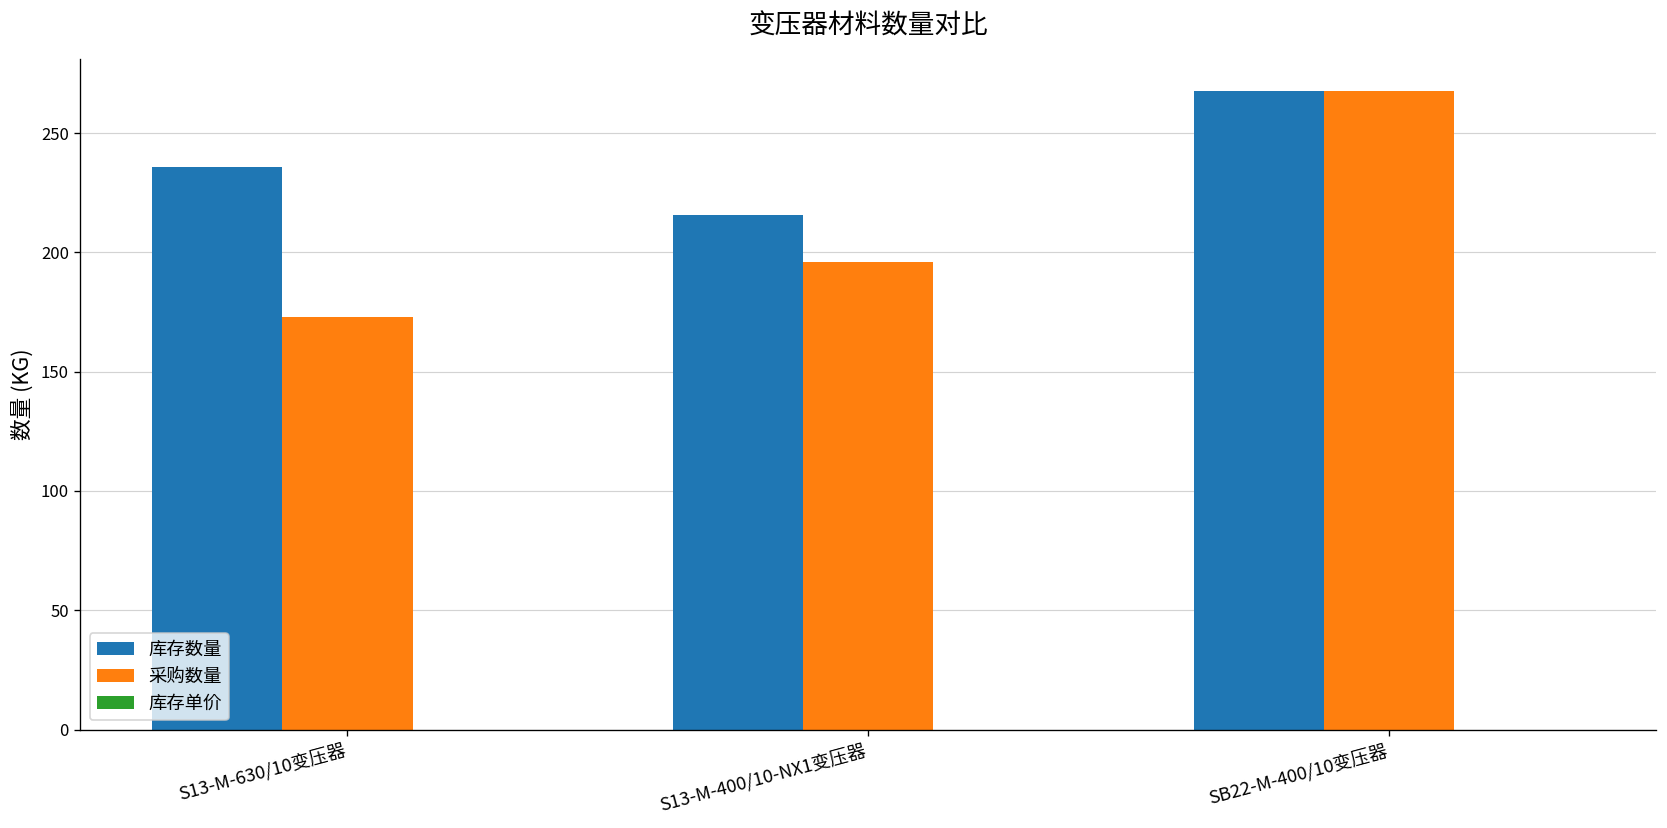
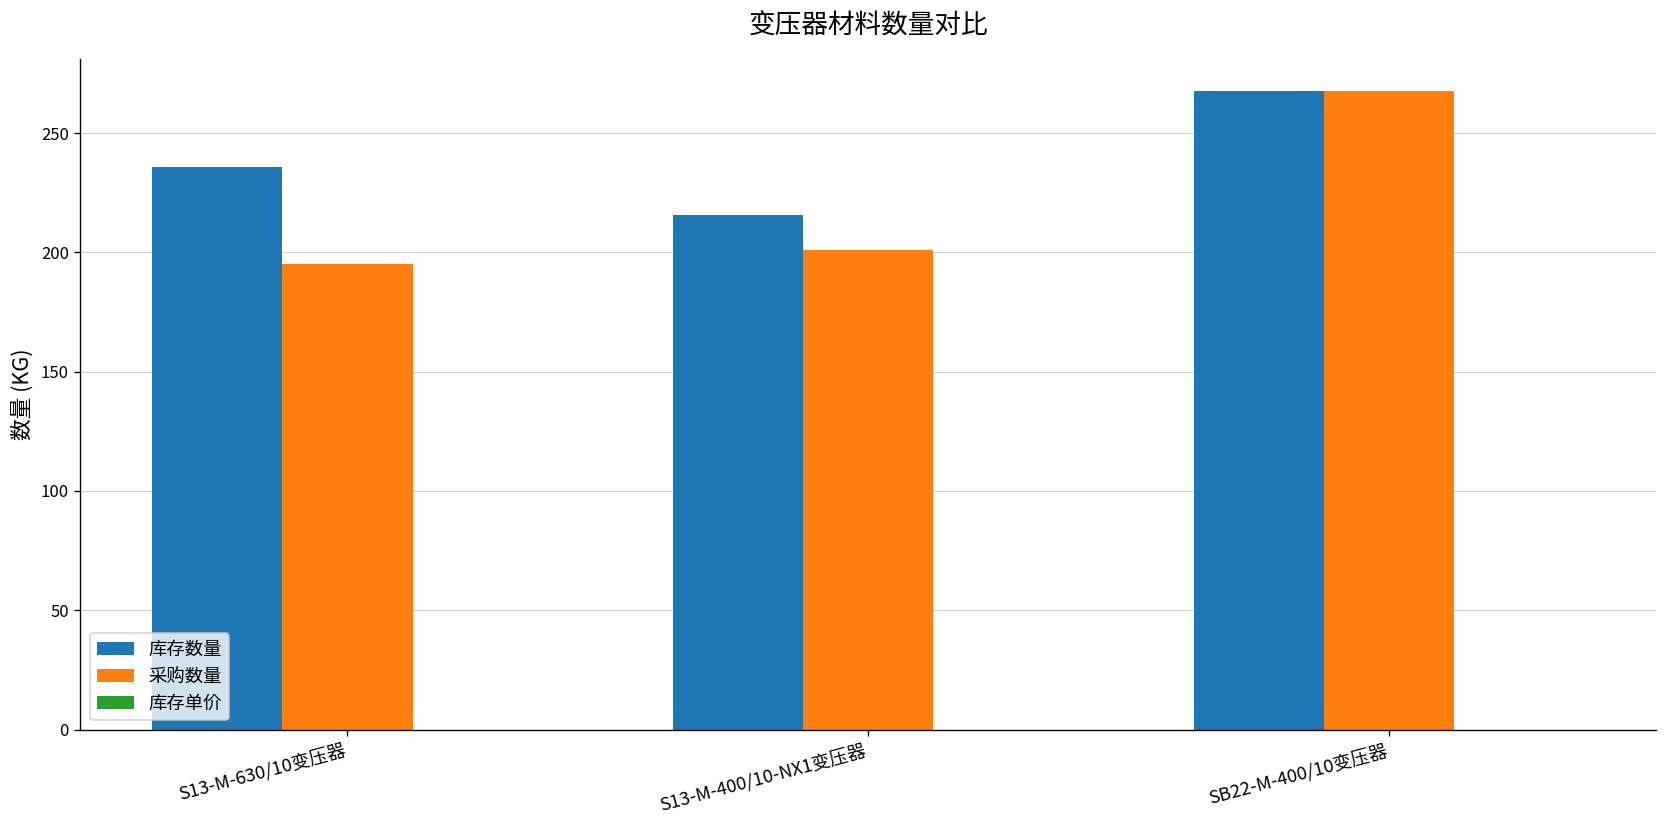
  {
    "库存数量": {
      "S13-M-630/10变压器": 236,
      "S13-M-400/10-NX1变压器": 216,
      "SB22-M-400/10变压器": 268
    },
    "采购数量": {
-     "S13-M-630/10变压器": 173,
-     "S13-M-400/10-NX1变压器": 196,
+     "S13-M-630/10变压器": 195,
+     "S13-M-400/10-NX1变压器": 201,
      "SB22-M-400/10变压器": 268
    },
    "库存单价": {
      "S13-M-630/10变压器": 0,
      "S13-M-400/10-NX1变压器": 0,
      "SB22-M-400/10变压器": 0
    }
  }
